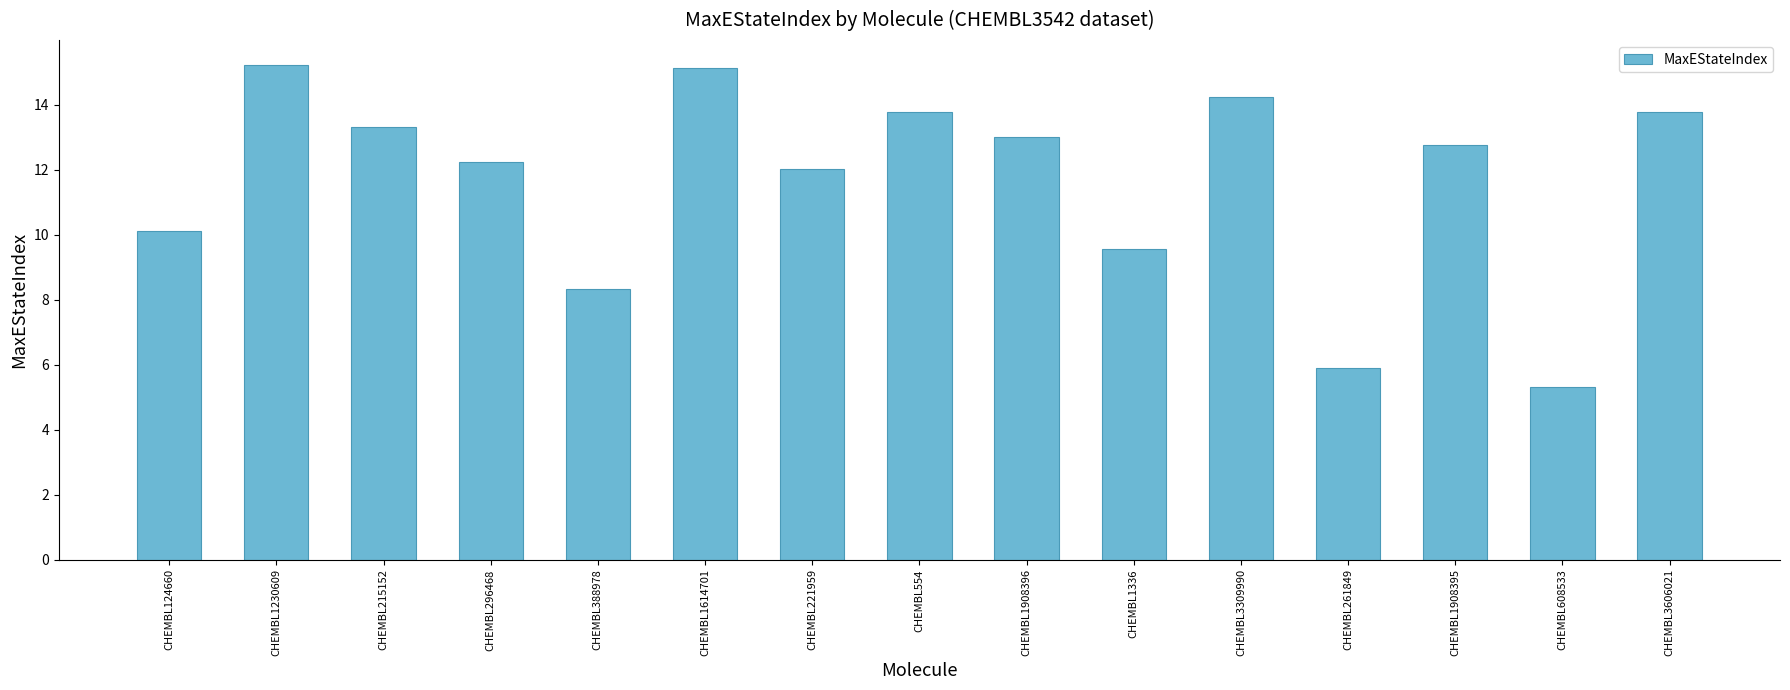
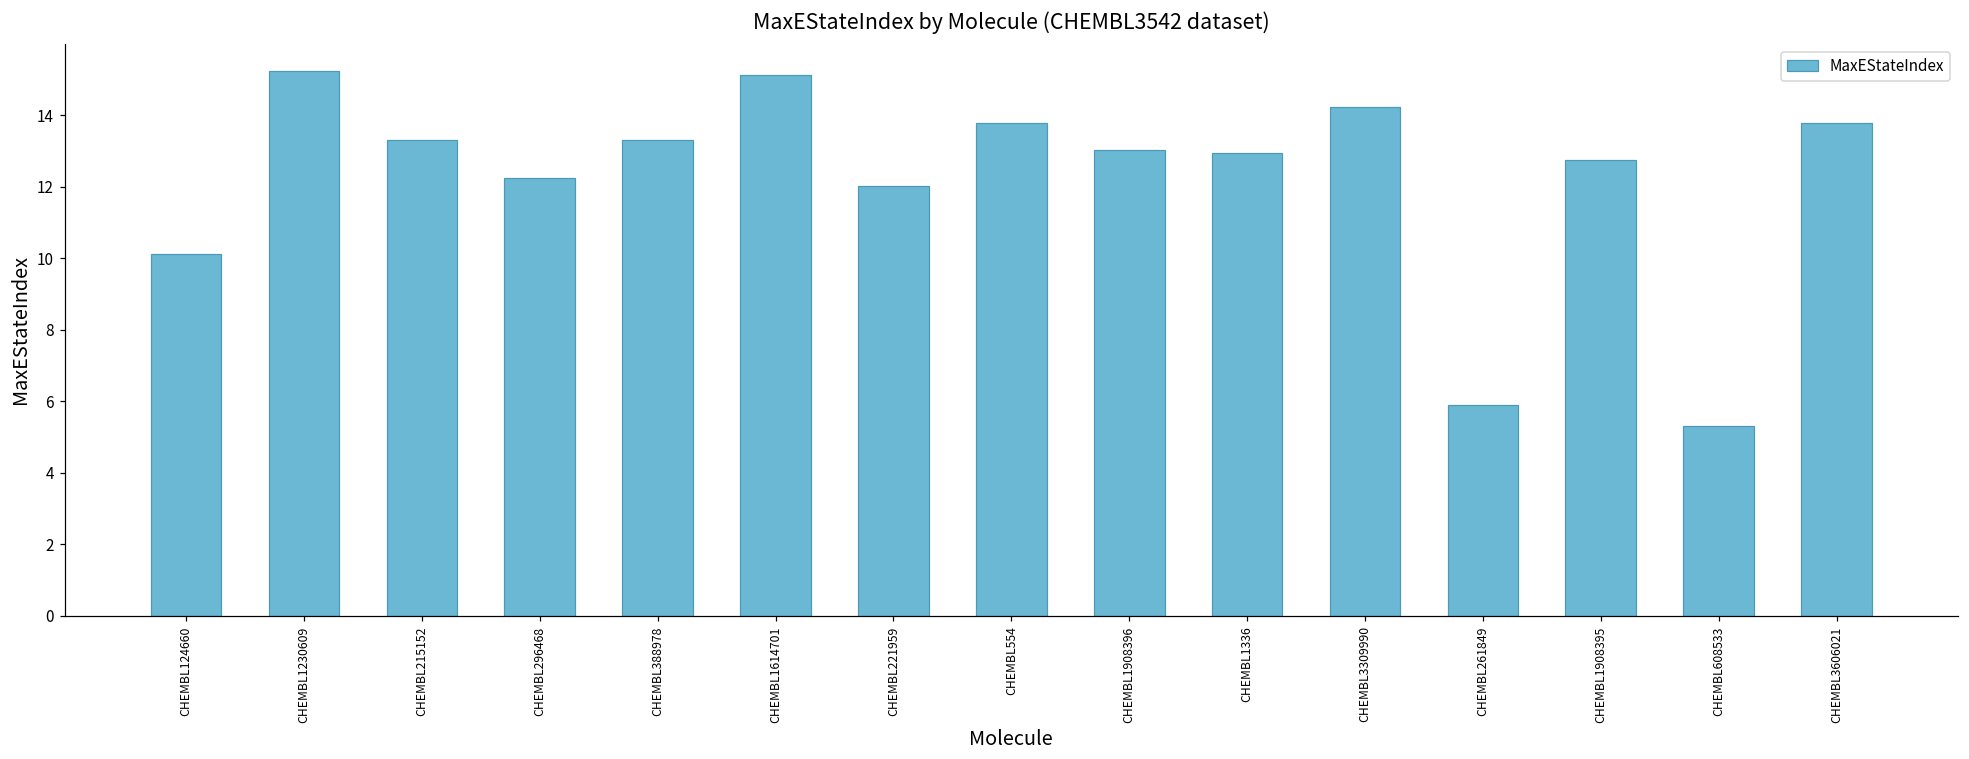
  {
    "CHEMBL124660": 10.1,
    "CHEMBL1230609": 15.2,
    "CHEMBL215152": 13.3,
    "CHEMBL296468": 12.2,
-   "CHEMBL388978": 8.3,
+   "CHEMBL388978": 13.3,
    "CHEMBL1614701": 15.1,
    "CHEMBL221959": 12.0,
    "CHEMBL554": 13.8,
    "CHEMBL1908396": 13.0,
-   "CHEMBL1336": 9.6,
+   "CHEMBL1336": 12.9,
    "CHEMBL3309990": 14.2,
    "CHEMBL261849": 5.9,
    "CHEMBL1908395": 12.8,
    "CHEMBL608533": 5.3,
    "CHEMBL3606021": 13.8
  }
